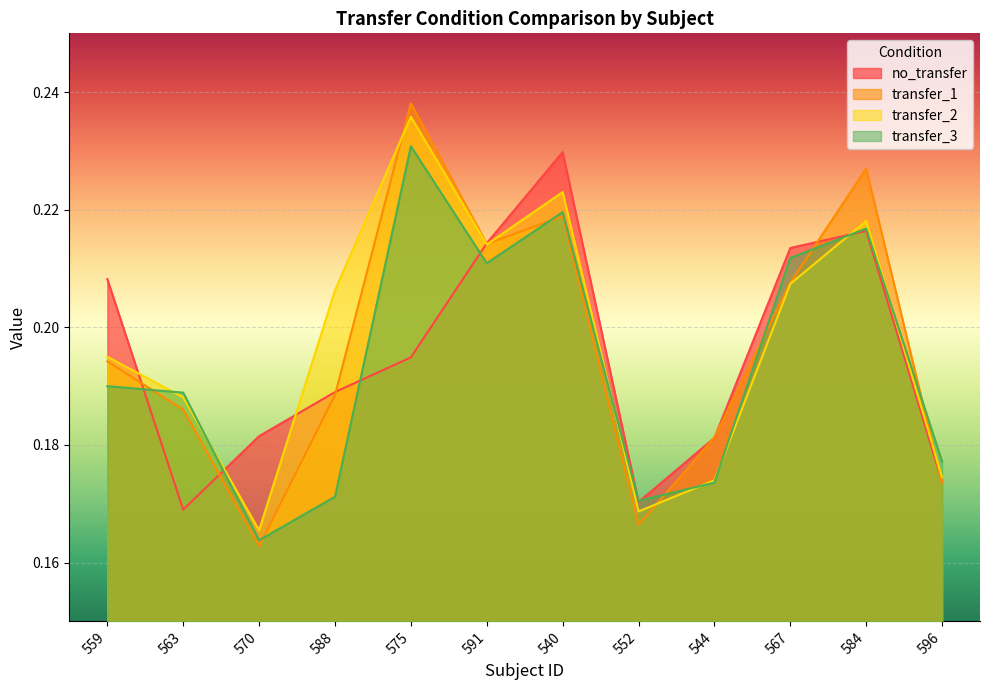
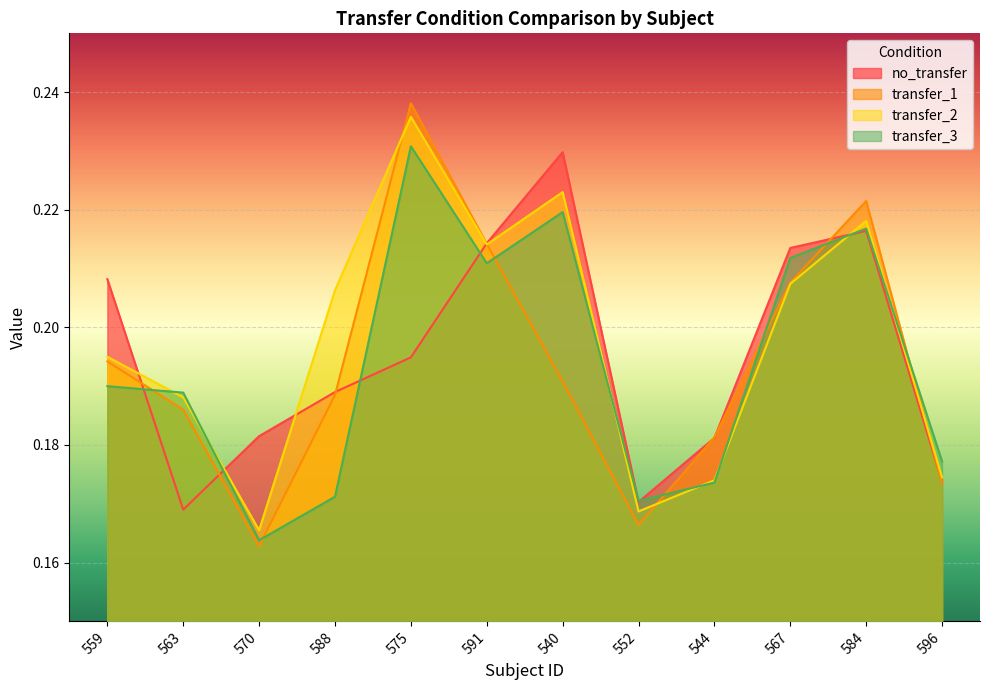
  {
    "no_transfer": {
      "559": 0.208,
      "563": 0.169,
      "570": 0.182,
      "588": 0.189,
      "575": 0.195,
      "540": 0.230,
      "567": 0.214
    },
    "transfer_1": {
      "559": 0.194,
      "563": 0.186,
      "570": 0.163,
      "588": 0.189,
      "575": 0.238,
-     "540": 0.219,
+     "540": 0.191,
      "552": 0.166,
-     "584": 0.227
+     "584": 0.222
    },
    "transfer_2": {
      "559": 0.195,
      "563": 0.188,
      "570": 0.166,
      "588": 0.206,
      "575": 0.236,
      "540": 0.223,
      "552": 0.169,
      "584": 0.218,
      "596": 0.175
    },
    "transfer_3": {
      "559": 0.190,
      "563": 0.189,
      "570": 0.164,
      "588": 0.171,
      "575": 0.231,
      "591": 0.211,
      "540": 0.220,
      "567": 0.212,
      "596": 0.177
    }
  }
